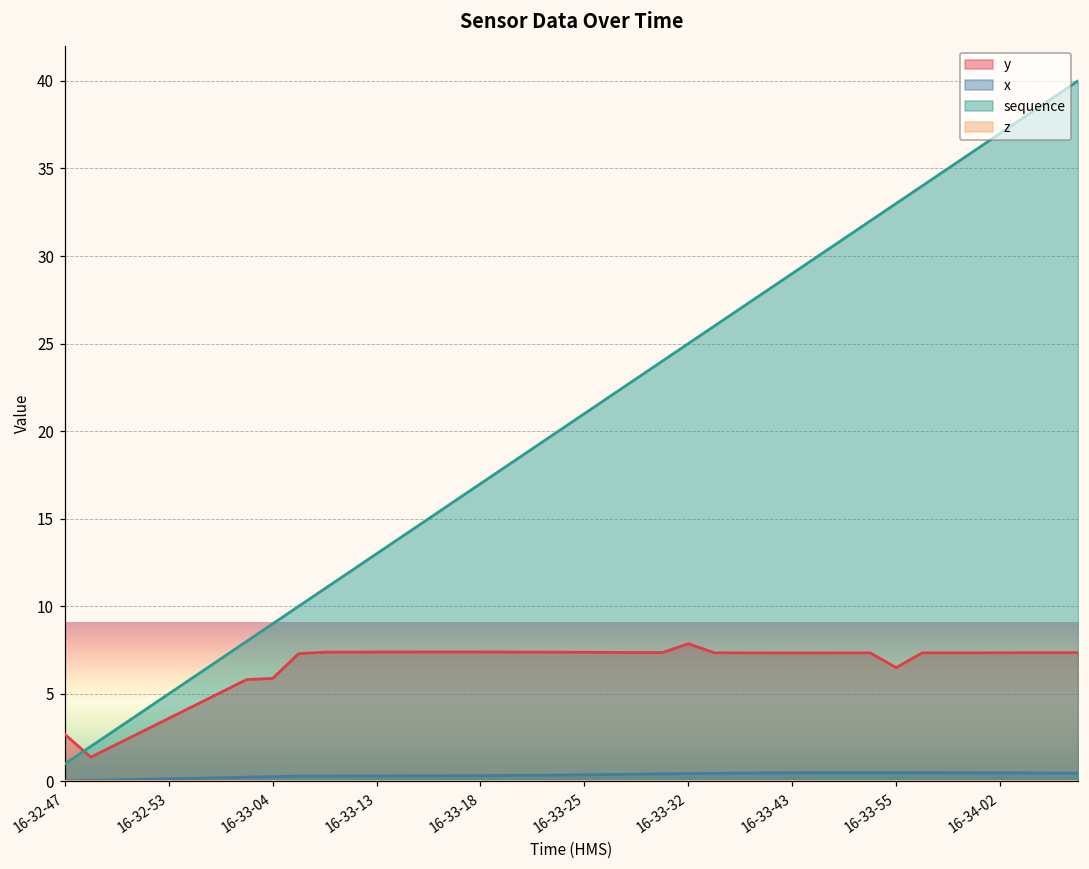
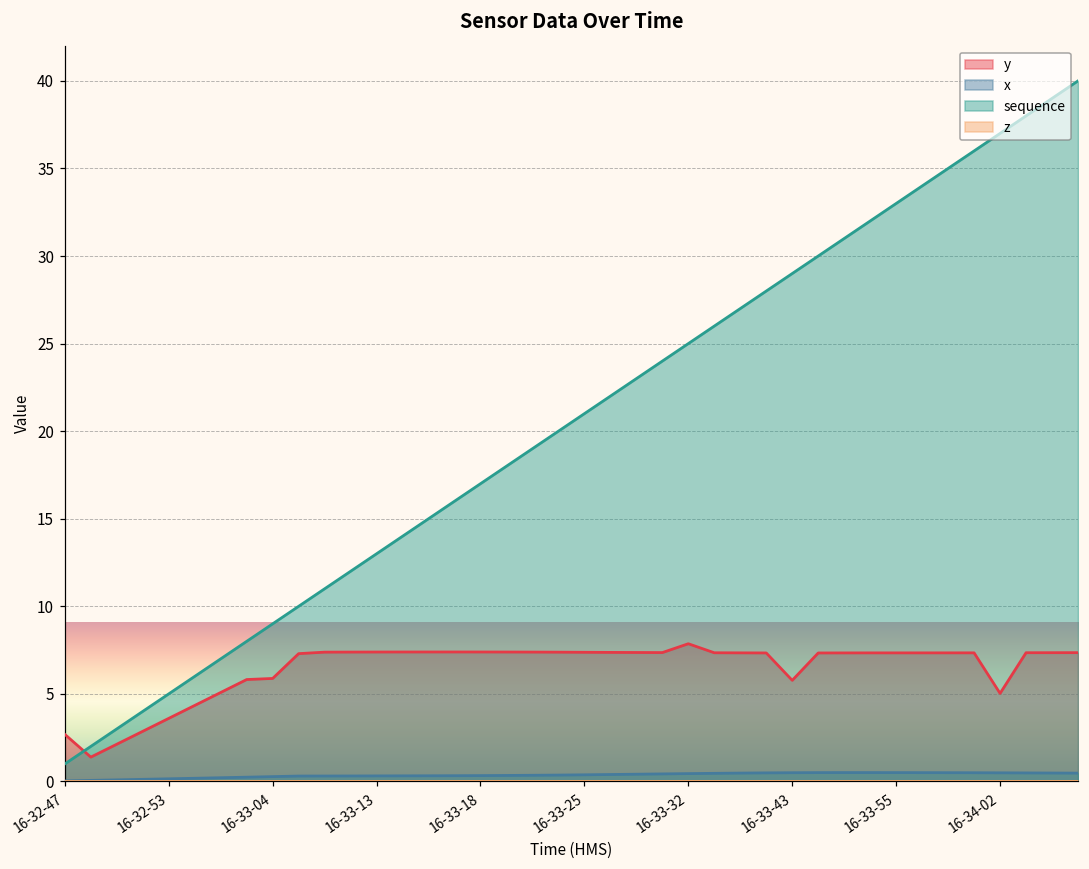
  {
    "y": {
      "16-32-47": 2.7,
      "16-32-53": 3.6,
      "16-33-04": 5.9,
      "16-33-13": 7.4,
      "16-33-18": 7.4,
      "16-33-32": 7.9,
-     "16-33-43": 7.3,
-     "16-33-55": 6.5,
-     "16-34-02": 7.3
+     "16-33-43": 5.8,
+     "16-33-55": 7.3,
+     "16-34-02": 5.0
    },
    "z": {
      "16-33-04": 0.0,
      "16-33-13": 0.0,
      "16-33-18": 0.0,
      "16-33-32": 0.0,
      "16-33-43": 0.0,
      "16-33-55": 0.0,
      "16-34-02": 0.0
    }
  }
